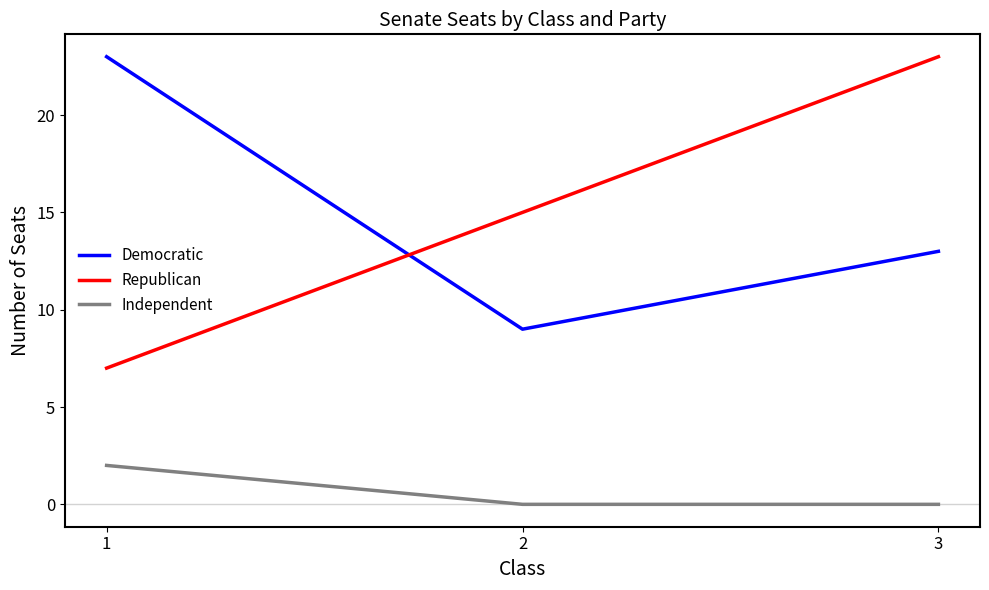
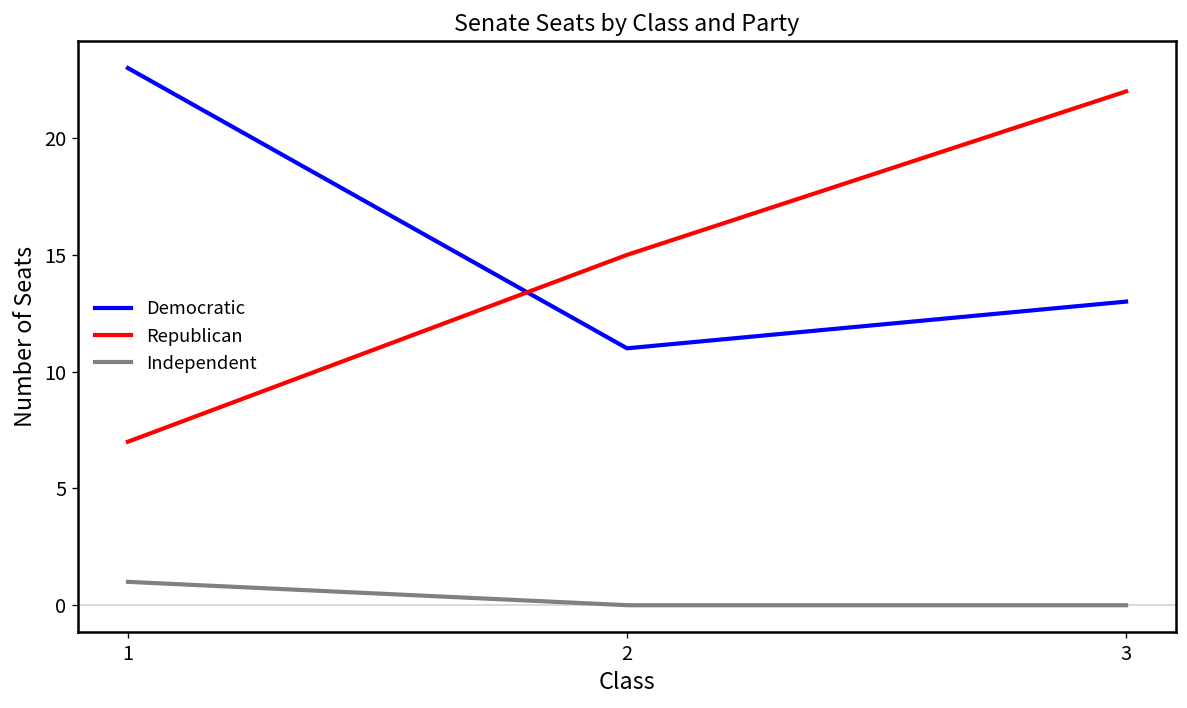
  {
    "Democratic": {
      "1": 23,
-     "2": 9,
+     "2": 11,
      "3": 13
    },
    "Republican": {
      "1": 7,
      "2": 15,
-     "3": 23
+     "3": 22
    },
    "Independent": {
-     "1": 2,
+     "1": 1,
      "2": 0,
      "3": 0
    }
  }
